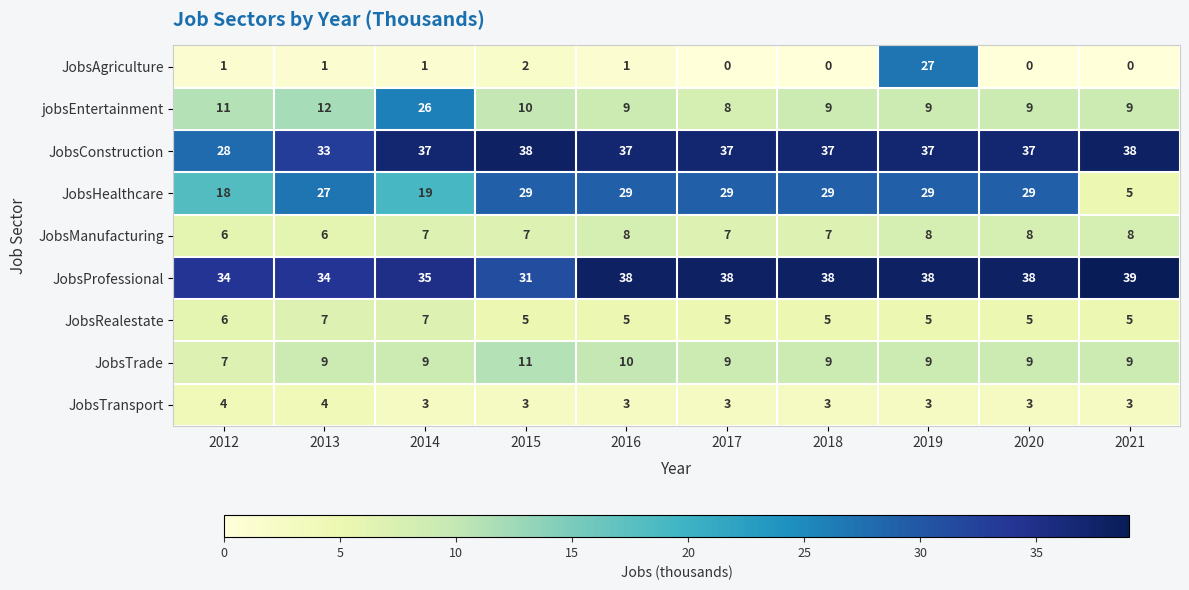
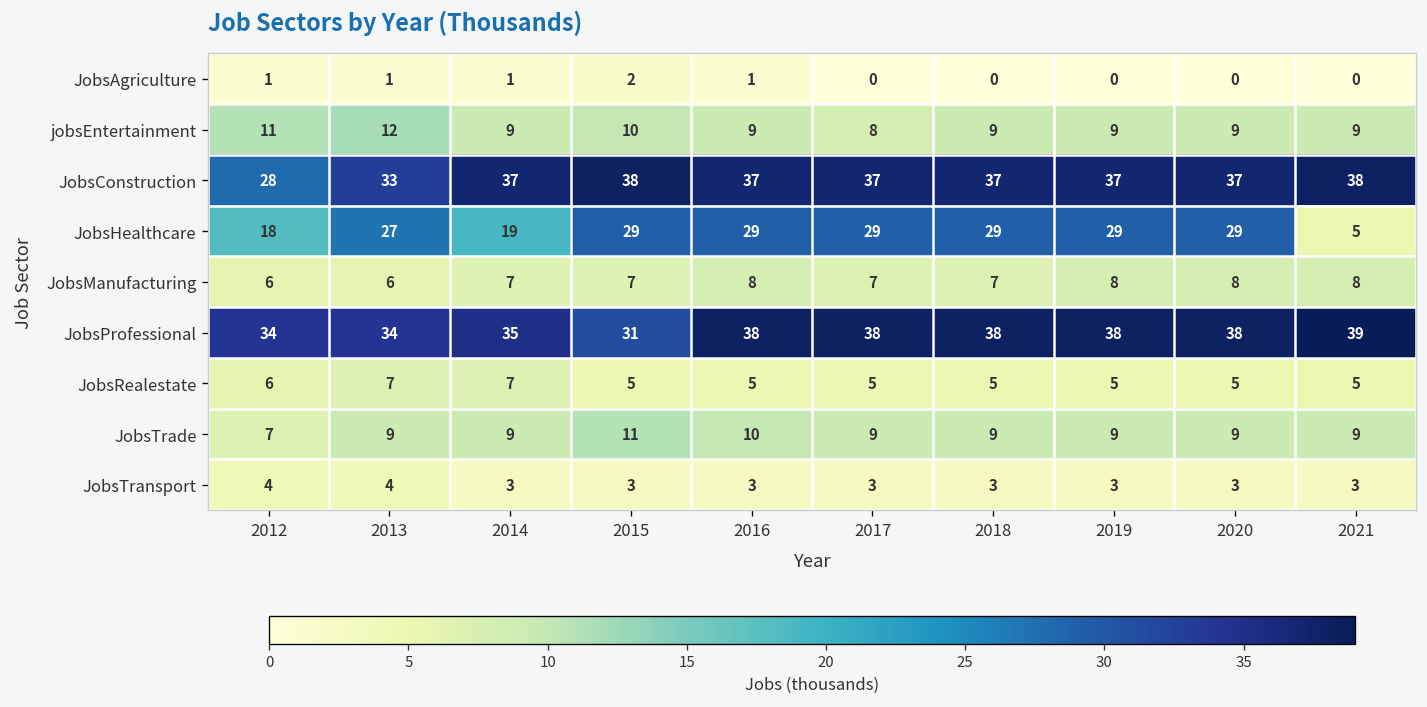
  {
    "JobsAgriculture": {
      "2012": 1,
      "2013": 1,
      "2014": 1,
      "2015": 2,
      "2016": 1,
      "2017": 0,
      "2018": 0,
-     "2019": 27,
+     "2019": 0,
      "2020": 0,
      "2021": 0
    },
    "jobsEntertainment": {
      "2012": 11,
      "2013": 12,
-     "2014": 26,
+     "2014": 9,
      "2015": 10,
      "2016": 9,
      "2017": 8,
      "2018": 9,
      "2019": 9,
      "2020": 9,
      "2021": 9
    },
    "JobsConstruction": {
      "2012": 28,
      "2013": 33,
      "2014": 37,
      "2015": 38,
      "2016": 37,
      "2017": 37,
      "2018": 37,
      "2019": 37,
      "2020": 37,
      "2021": 38
    },
    "JobsHealthcare": {
      "2012": 18,
      "2013": 27,
      "2014": 19,
      "2015": 29,
      "2016": 29,
      "2017": 29,
      "2018": 29,
      "2019": 29,
      "2020": 29,
      "2021": 5
    },
    "JobsManufacturing": {
      "2012": 6,
      "2013": 6,
      "2014": 7,
      "2015": 7,
      "2016": 8,
      "2017": 7,
      "2018": 7,
      "2019": 8,
      "2020": 8,
      "2021": 8
    },
    "JobsProfessional": {
      "2012": 34,
      "2013": 34,
      "2014": 35,
      "2015": 31,
      "2016": 38,
      "2017": 38,
      "2018": 38,
      "2019": 38,
      "2020": 38,
      "2021": 39
    },
    "JobsRealestate": {
      "2012": 6,
      "2013": 7,
      "2014": 7,
      "2015": 5,
      "2016": 5,
      "2017": 5,
      "2018": 5,
      "2019": 5,
      "2020": 5,
      "2021": 5
    },
    "JobsTrade": {
      "2012": 7,
      "2013": 9,
      "2014": 9,
      "2015": 11,
      "2016": 10,
      "2017": 9,
      "2018": 9,
      "2019": 9,
      "2020": 9,
      "2021": 9
    },
    "JobsTransport": {
      "2012": 4,
      "2013": 4,
      "2014": 3,
      "2015": 3,
      "2016": 3,
      "2017": 3,
      "2018": 3,
      "2019": 3,
      "2020": 3,
      "2021": 3
    }
  }
